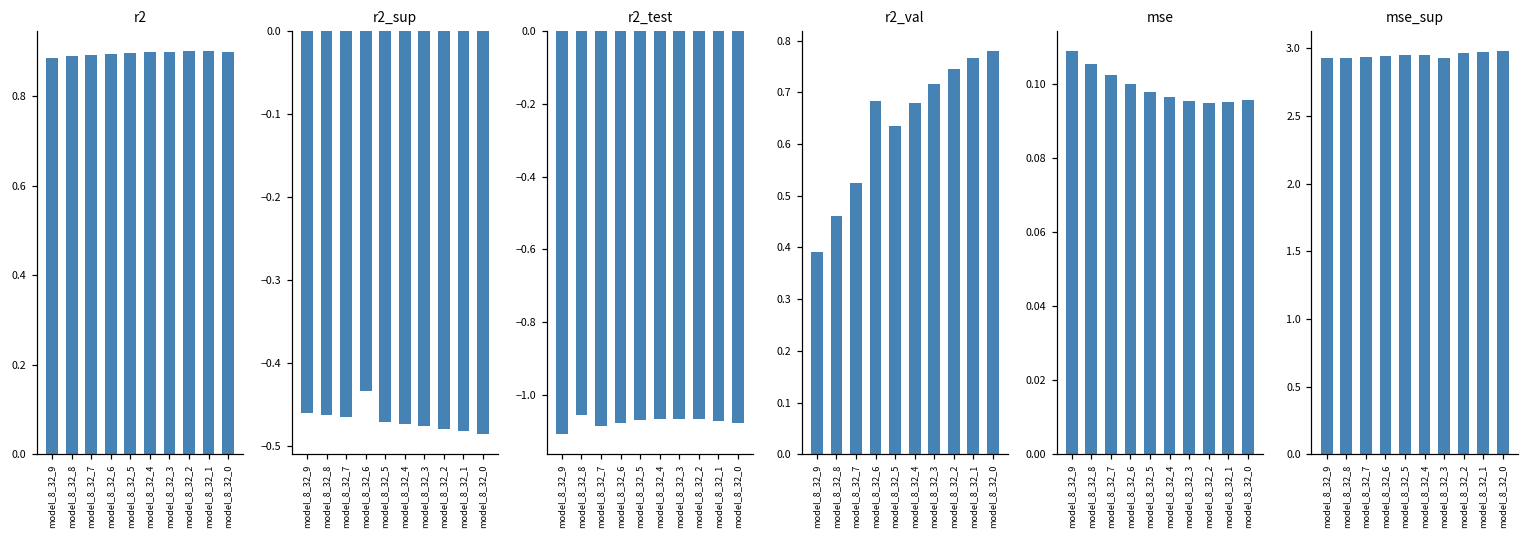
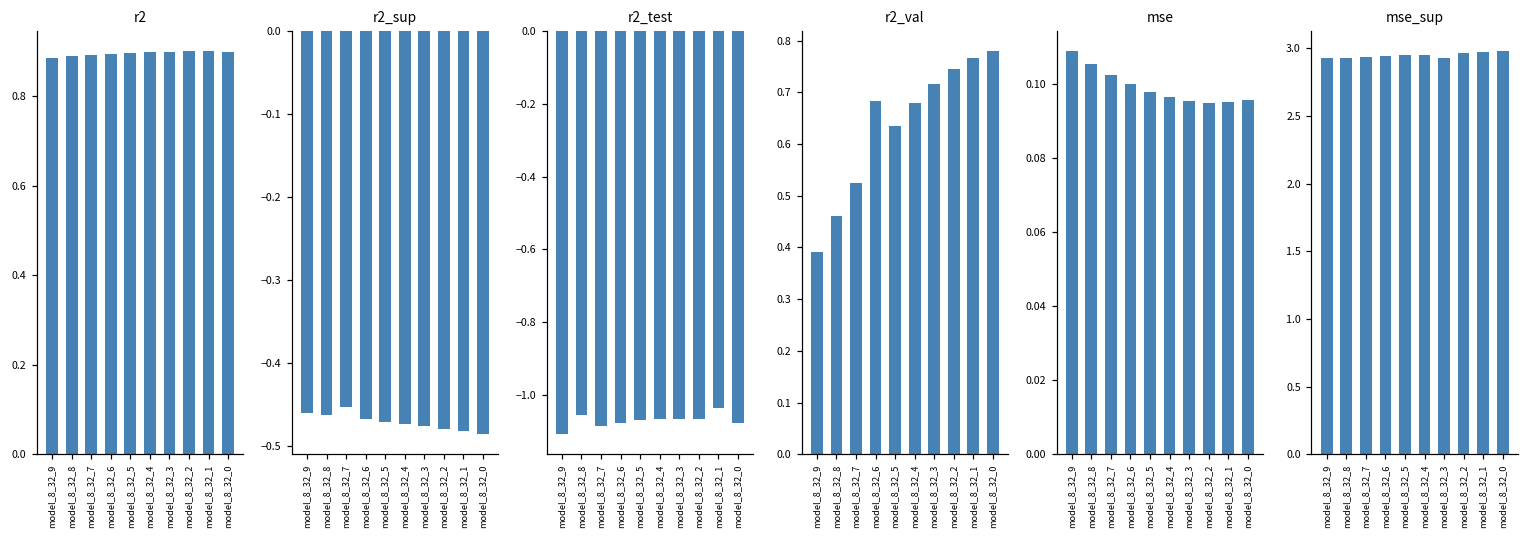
  {
    "r2": {
      "model_8_32_9": 0.89,
      "model_8_32_8": 0.89,
      "model_8_32_7": 0.89,
      "model_8_32_6": 0.90,
      "model_8_32_5": 0.90,
      "model_8_32_4": 0.90,
      "model_8_32_3": 0.90,
      "model_8_32_2": 0.90,
      "model_8_32_1": 0.90,
      "model_8_32_0": 0.90
    },
    "r2_sup": {
      "model_8_32_9": -0.46,
      "model_8_32_8": -0.46,
-     "model_8_32_7": -0.47,
-     "model_8_32_6": -0.43,
+     "model_8_32_7": -0.45,
+     "model_8_32_6": -0.47,
      "model_8_32_5": -0.47,
      "model_8_32_4": -0.47,
      "model_8_32_3": -0.48,
      "model_8_32_2": -0.48,
      "model_8_32_1": -0.48,
      "model_8_32_0": -0.49
    },
    "r2_test": {
      "model_8_32_9": -1.11,
      "model_8_32_8": -1.06,
      "model_8_32_7": -1.08,
      "model_8_32_6": -1.08,
      "model_8_32_5": -1.07,
      "model_8_32_4": -1.07,
      "model_8_32_3": -1.07,
      "model_8_32_2": -1.07,
-     "model_8_32_1": -1.07,
+     "model_8_32_1": -1.03,
      "model_8_32_0": -1.08
    },
    "r2_val": {
      "model_8_32_9": 0.39,
      "model_8_32_8": 0.46,
      "model_8_32_7": 0.52,
      "model_8_32_6": 0.68,
      "model_8_32_5": 0.63,
      "model_8_32_4": 0.68,
      "model_8_32_3": 0.72,
      "model_8_32_2": 0.75,
      "model_8_32_1": 0.77,
      "model_8_32_0": 0.78
    },
    "mse": {
      "model_8_32_9": 0.109,
      "model_8_32_8": 0.106,
      "model_8_32_7": 0.103,
      "model_8_32_6": 0.100,
      "model_8_32_5": 0.098,
      "model_8_32_4": 0.096,
      "model_8_32_3": 0.095,
      "model_8_32_2": 0.095,
      "model_8_32_1": 0.095,
      "model_8_32_0": 0.096
    },
    "mse_sup": {
      "model_8_32_9": 2.93,
      "model_8_32_8": 2.93,
      "model_8_32_7": 2.94,
      "model_8_32_6": 2.94,
      "model_8_32_5": 2.95,
      "model_8_32_4": 2.95,
      "model_8_32_3": 2.93,
      "model_8_32_2": 2.97,
      "model_8_32_1": 2.97,
      "model_8_32_0": 2.98
    }
  }
